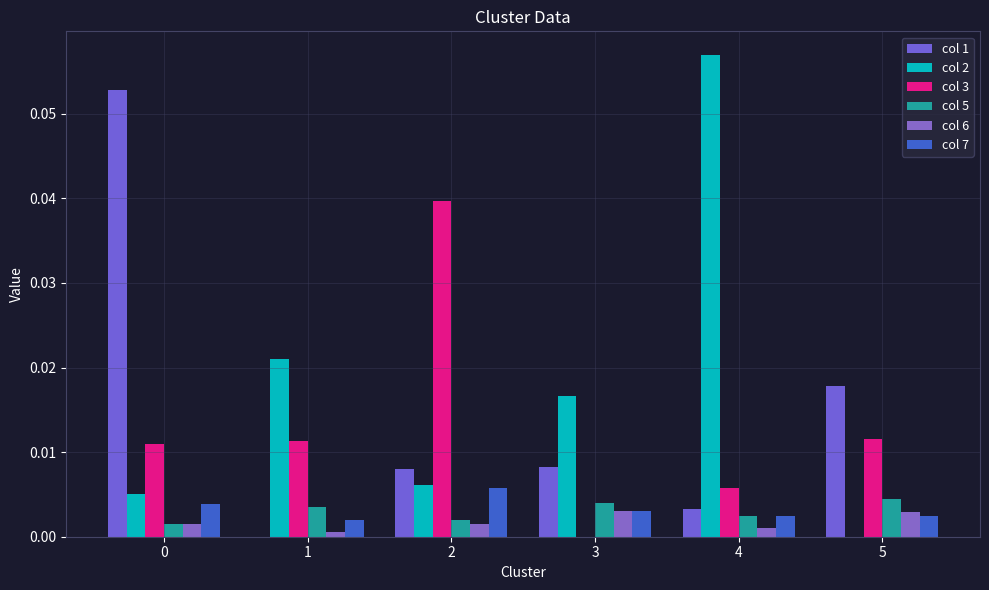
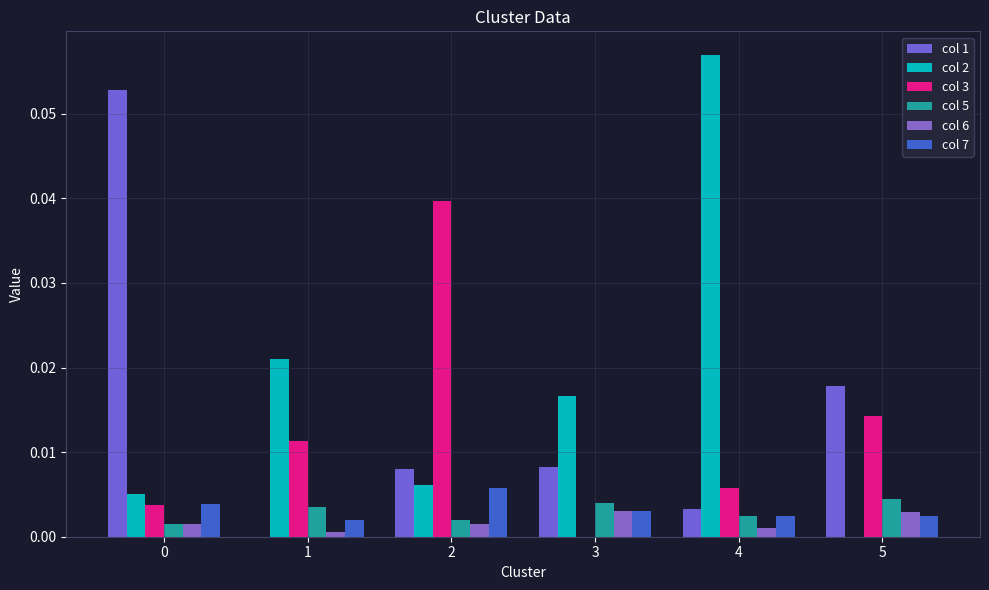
  {
    "col 3": {
-     "0": 0.011,
+     "0": 0.004,
      "1": 0.011,
      "2": 0.040,
      "3": 0.000,
      "4": 0.006,
-     "5": 0.012
+     "5": 0.014
    }
  }
